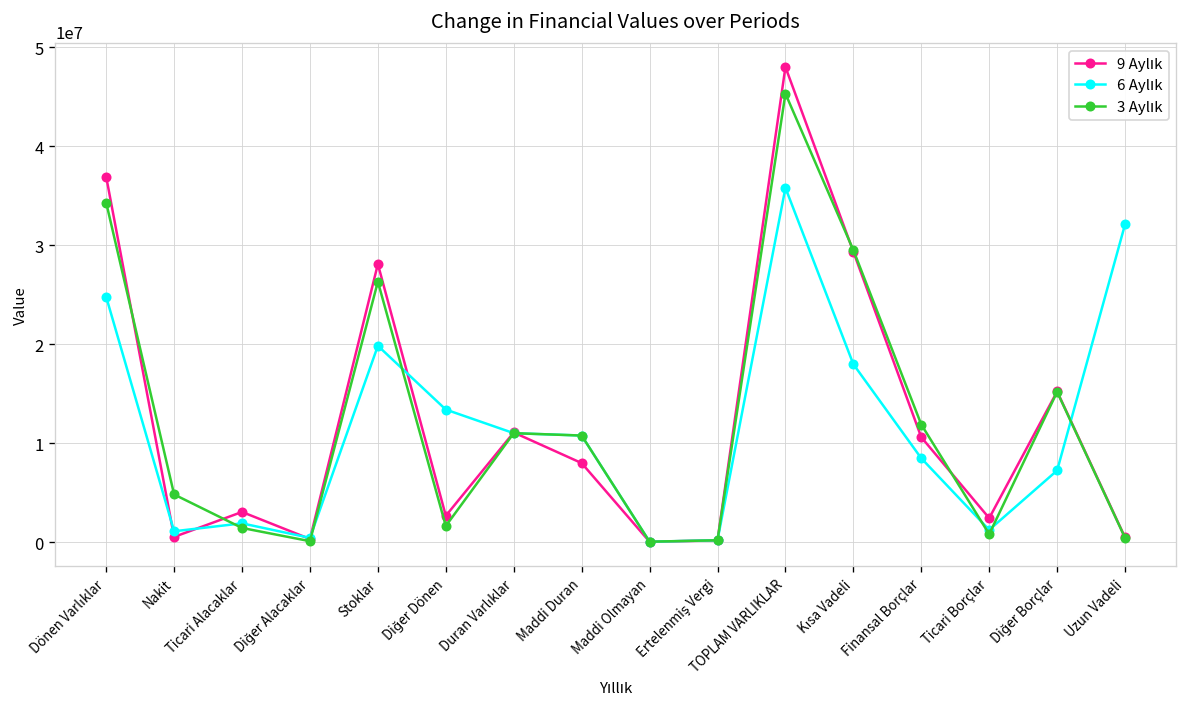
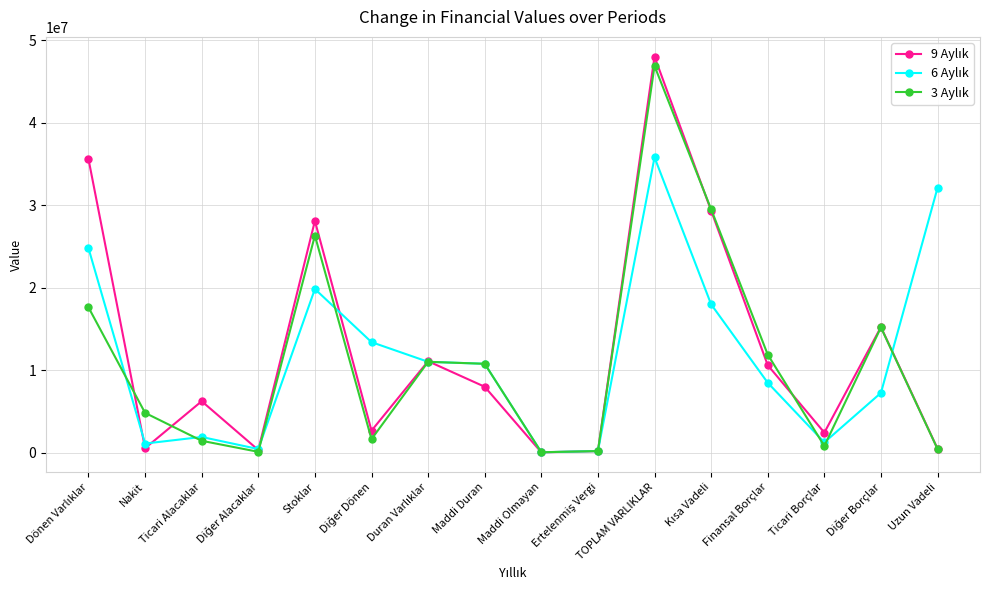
  {
    "9 Aylık": {
-     "Dönen Varlıklar": 37000000,
+     "Dönen Varlıklar": 36000000,
      "Nakit": 1000000,
-     "Ticari Alacaklar": 3000000,
+     "Ticari Alacaklar": 6000000,
      "Stoklar": 28000000,
      "Diğer Dönen": 3000000,
      "Maddi Duran": 8000000,
      "TOPLAM VARLIKLAR": 48000000,
      "Finansal Borçlar": 11000000,
      "Ticari Borçlar": 2000000
    },
    "6 Aylık": {
      "Dönen Varlıklar": 25000000,
      "Nakit": 1000000,
      "Ticari Alacaklar": 2000000,
      "Stoklar": 20000000,
      "Diğer Dönen": 13000000,
      "TOPLAM VARLIKLAR": 36000000,
      "Kısa Vadeli": 18000000,
      "Finansal Borçlar": 8000000,
      "Ticari Borçlar": 1000000,
      "Diğer Borçlar": 7000000,
      "Uzun Vadeli": 32000000
    },
    "3 Aylık": {
-     "Dönen Varlıklar": 34000000,
+     "Dönen Varlıklar": 18000000,
      "Nakit": 5000000,
      "Ticari Alacaklar": 1000000,
      "Stoklar": 26000000,
      "Diğer Dönen": 2000000,
-     "TOPLAM VARLIKLAR": 45000000,
+     "TOPLAM VARLIKLAR": 47000000,
      "Finansal Borçlar": 12000000,
      "Ticari Borçlar": 1000000
    }
  }
